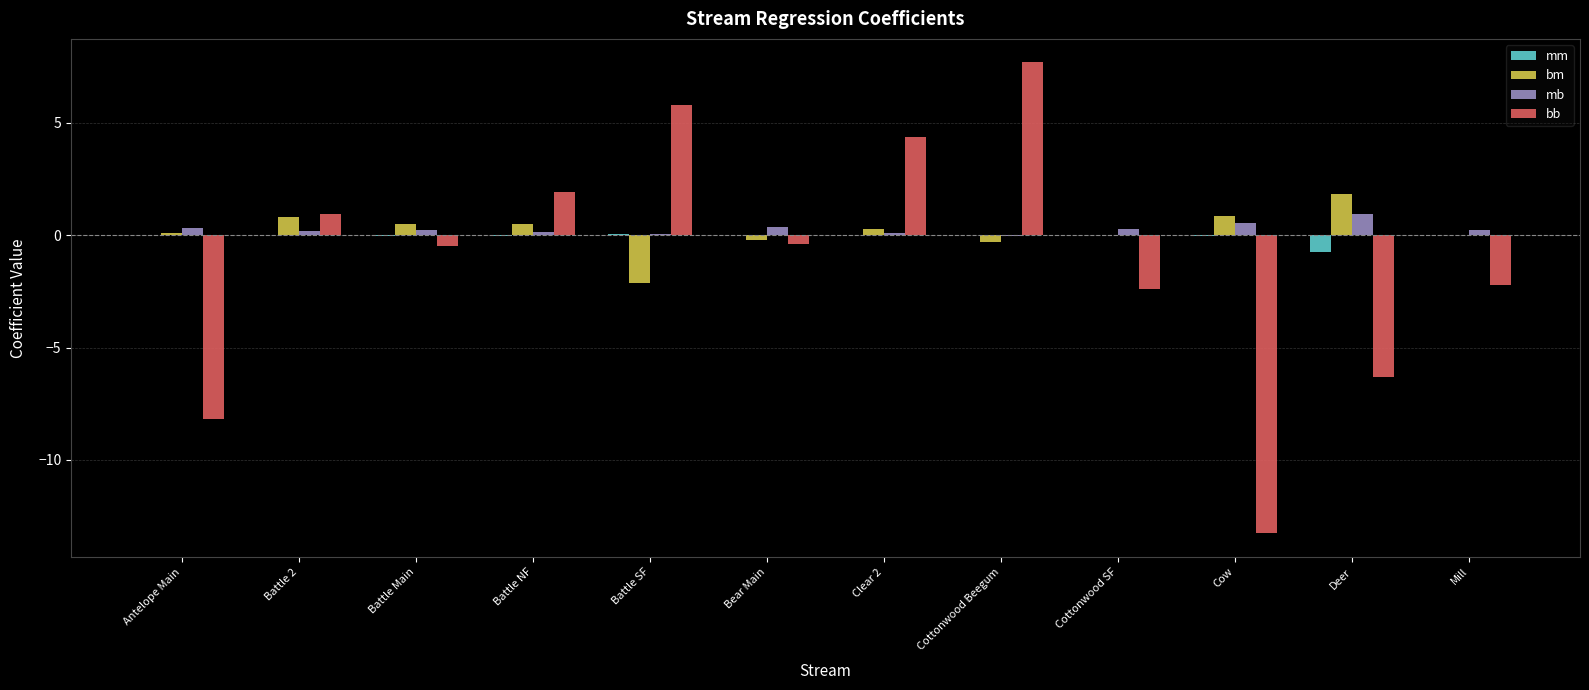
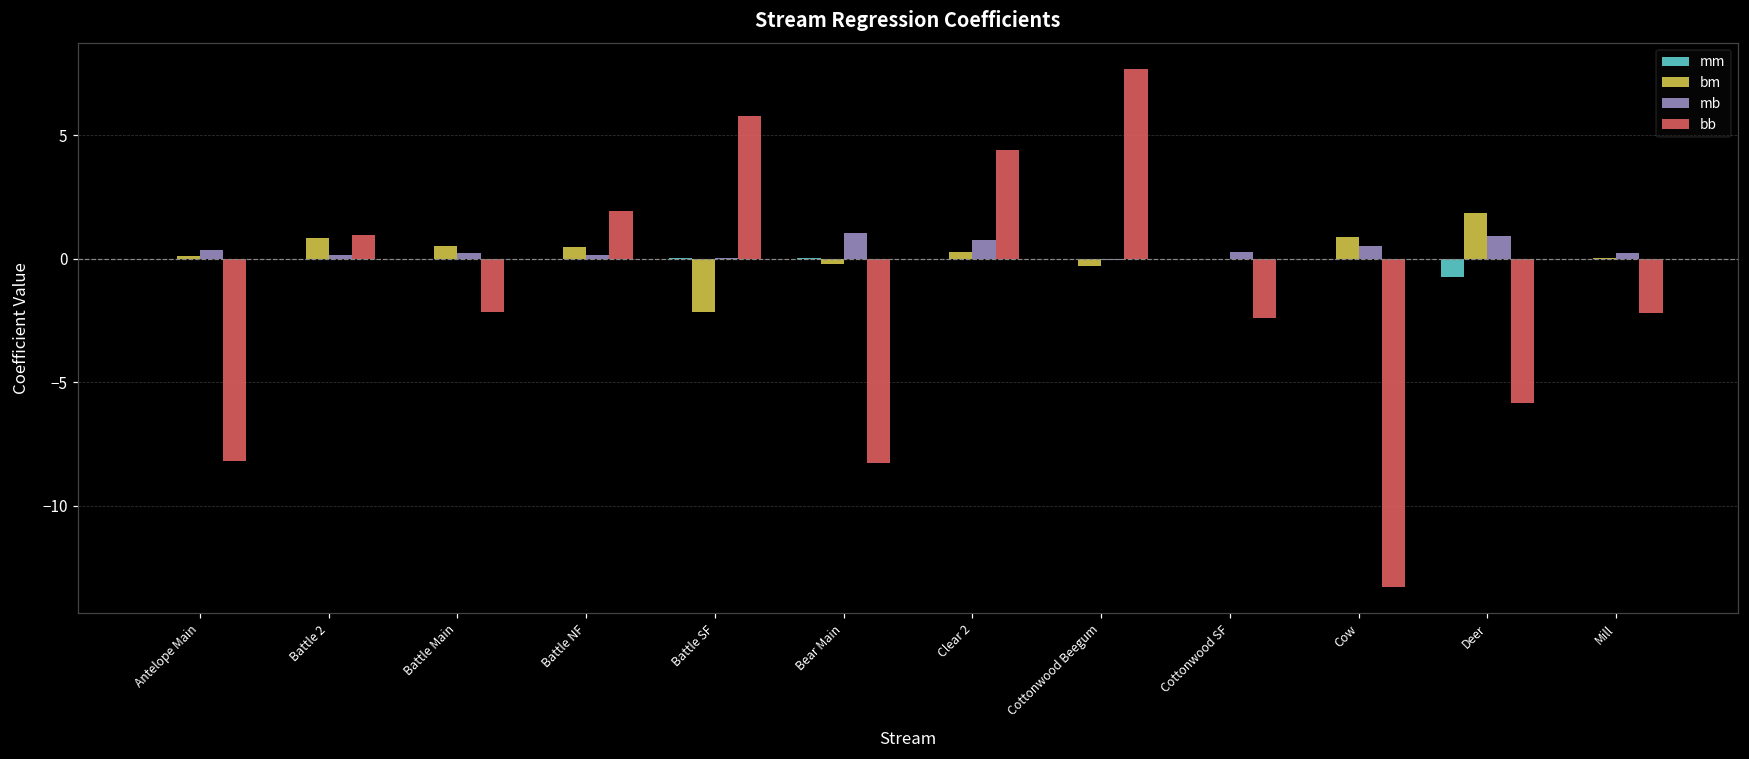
  {
    "mm": {
      "Deer": -0.7
    },
    "bm": {
      "Antelope Main": 0.1,
      "Battle 2": 0.8,
      "Battle Main": 0.5,
      "Battle NF": 0.5,
      "Battle SF": -2.1,
      "Bear Main": -0.2,
      "Clear 2": 0.3,
      "Cottonwood Beegum": -0.3,
      "Cow": 0.9,
      "Deer": 1.8
    },
    "mb": {
      "Antelope Main": 0.3,
      "Battle 2": 0.2,
      "Battle Main": 0.2,
      "Battle NF": 0.2,
-     "Bear Main": 0.4,
-     "Clear 2": 0.1,
+     "Bear Main": 1.0,
+     "Clear 2": 0.8,
      "Cottonwood SF": 0.3,
      "Cow": 0.5,
      "Deer": 0.9,
      "Mill": 0.2
    },
    "bb": {
      "Antelope Main": -8.2,
      "Battle 2": 1.0,
-     "Battle Main": -0.5,
+     "Battle Main": -2.2,
      "Battle NF": 1.9,
      "Battle SF": 5.8,
-     "Bear Main": -0.4,
+     "Bear Main": -8.3,
      "Clear 2": 4.4,
      "Cottonwood Beegum": 7.7,
      "Cottonwood SF": -2.4,
      "Cow": -13.3,
-     "Deer": -6.3,
+     "Deer": -5.8,
      "Mill": -2.2
    }
  }
